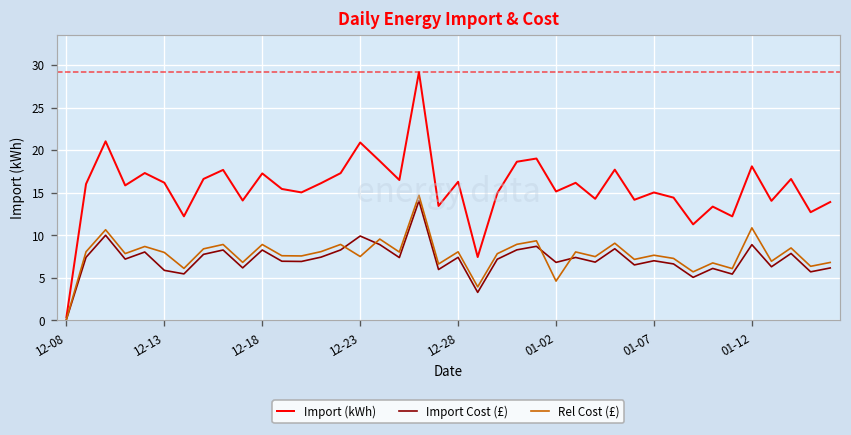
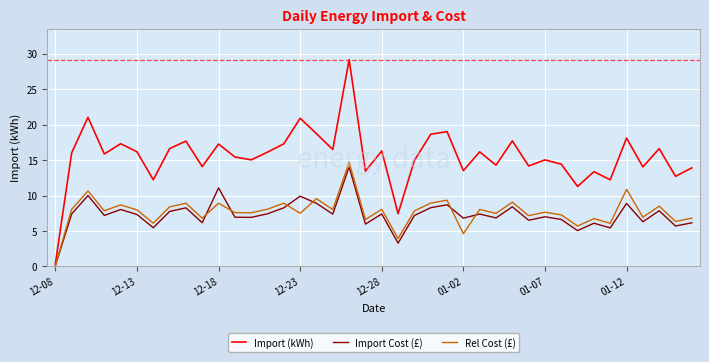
  {
    "Import (kWh)": {
      "12-13": 16,
      "12-18": 17,
      "12-23": 21,
      "12-28": 16,
-     "01-02": 15,
+     "01-02": 14,
      "01-07": 15,
      "01-12": 18
    },
    "Import Cost (£)": {
-     "12-13": 6,
-     "12-18": 8,
+     "12-13": 7,
+     "12-18": 11,
      "12-23": 10,
      "12-28": 7,
      "01-02": 7,
      "01-07": 7,
      "01-12": 9
    },
    "Rel Cost (£)": {
      "12-13": 8,
      "12-18": 9,
      "12-23": 8,
      "12-28": 8,
      "01-02": 5,
      "01-07": 8,
      "01-12": 11
    }
  }
